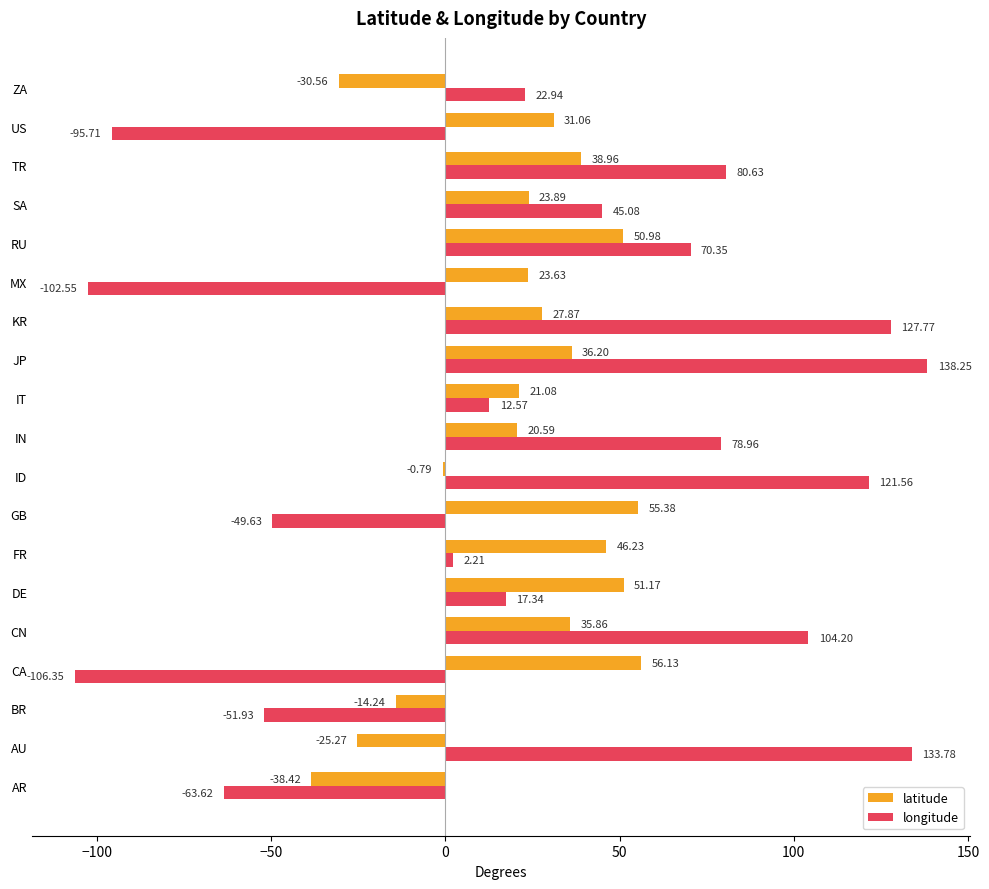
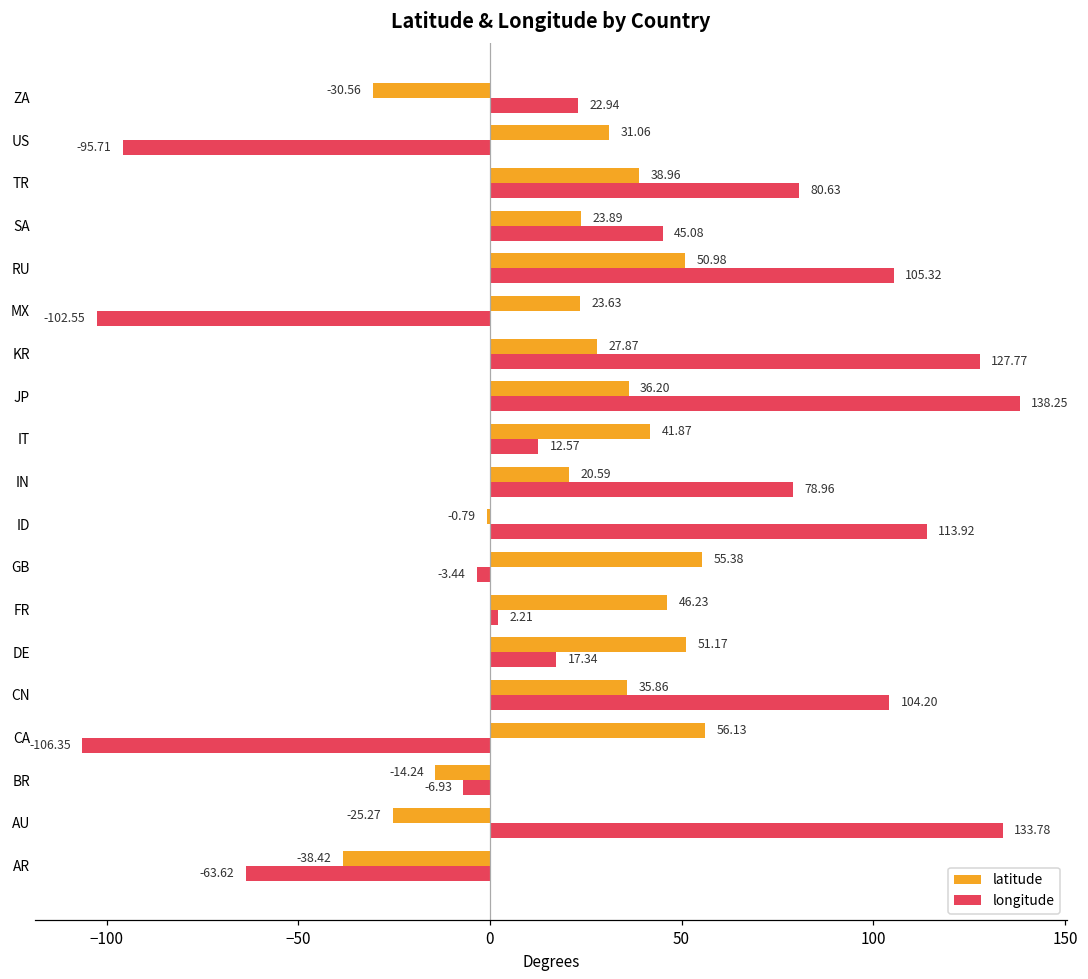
  {
    "latitude": {
      "ZA": -30.56,
      "US": 31.06,
      "TR": 38.96,
      "SA": 23.89,
      "RU": 50.98,
      "MX": 23.63,
      "KR": 27.87,
      "JP": 36.20,
-     "IT": 21.08,
+     "IT": 41.87,
      "IN": 20.59,
      "ID": -0.79,
      "GB": 55.38,
      "FR": 46.23,
      "DE": 51.17,
      "CN": 35.86,
      "CA": 56.13,
      "BR": -14.24,
      "AU": -25.27,
      "AR": -38.42
    },
    "longitude": {
      "ZA": 22.94,
      "US": -95.71,
      "TR": 80.63,
      "SA": 45.08,
-     "RU": 70.35,
+     "RU": 105.32,
      "MX": -102.55,
      "KR": 127.77,
      "JP": 138.25,
      "IT": 12.57,
      "IN": 78.96,
-     "ID": 121.56,
-     "GB": -49.63,
+     "ID": 113.92,
+     "GB": -3.44,
      "FR": 2.21,
      "DE": 17.34,
      "CN": 104.20,
      "CA": -106.35,
-     "BR": -51.93,
+     "BR": -6.93,
      "AU": 133.78,
      "AR": -63.62
    }
  }
